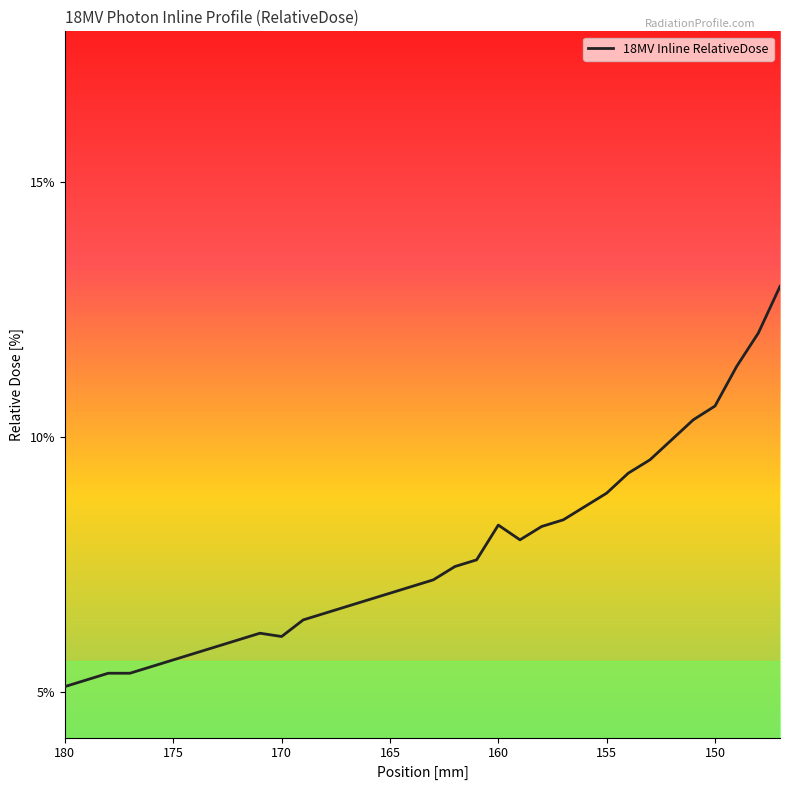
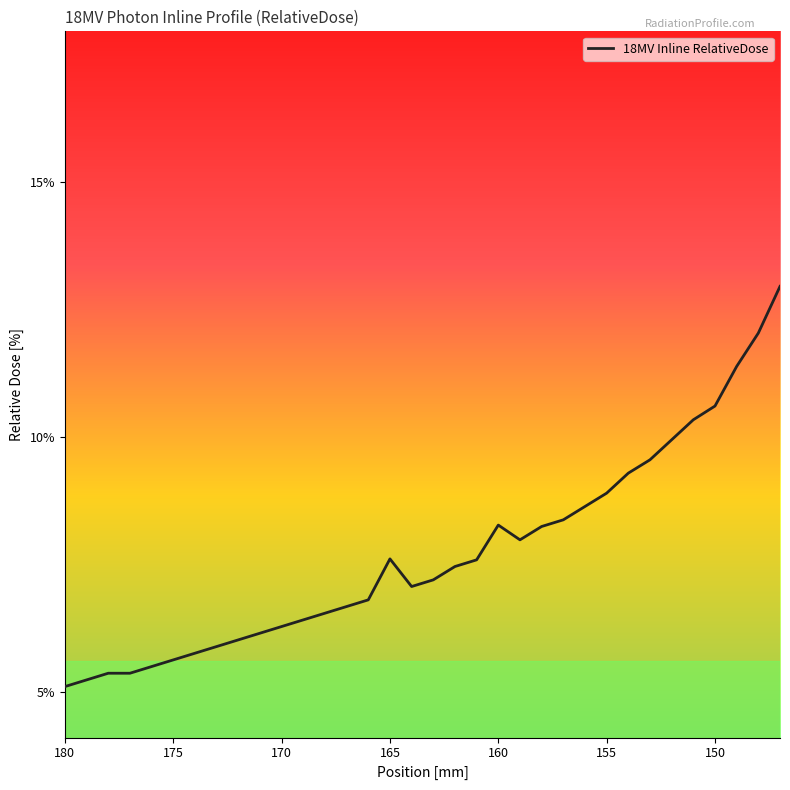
  {
    "175": "5.6%",
-   "170": "6.1%",
-   "165": "6.9%",
+   "170": "6.3%",
+   "165": "7.6%",
    "160": "8.3%",
    "155": "8.9%",
    "150": "10.6%"
  }
